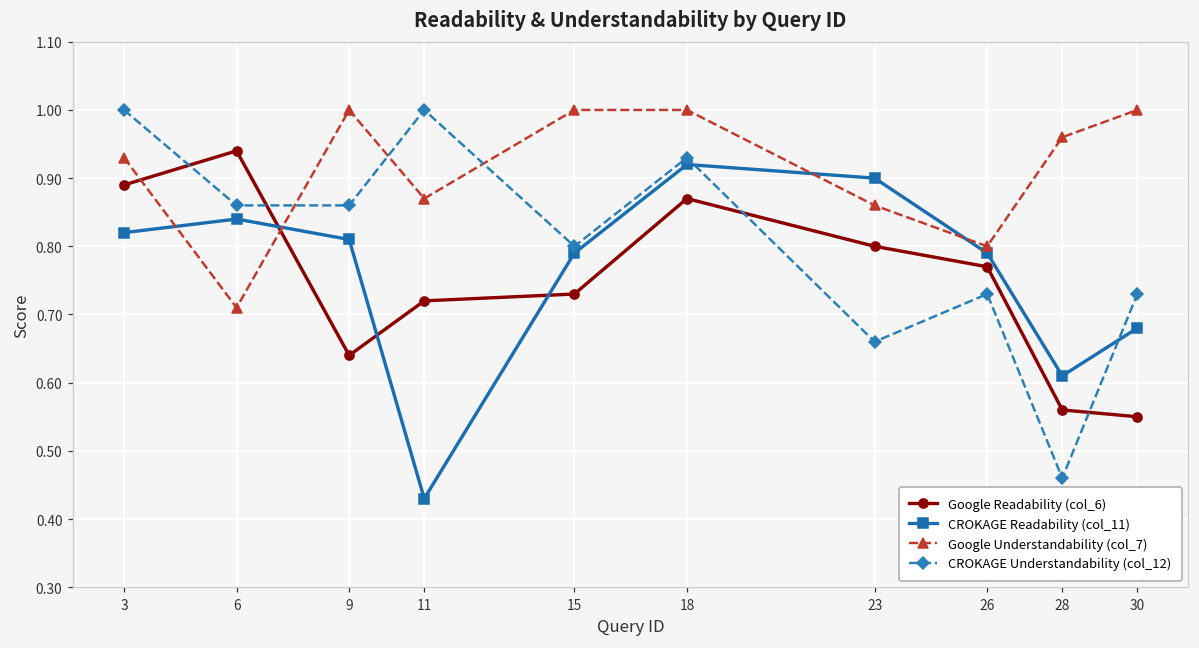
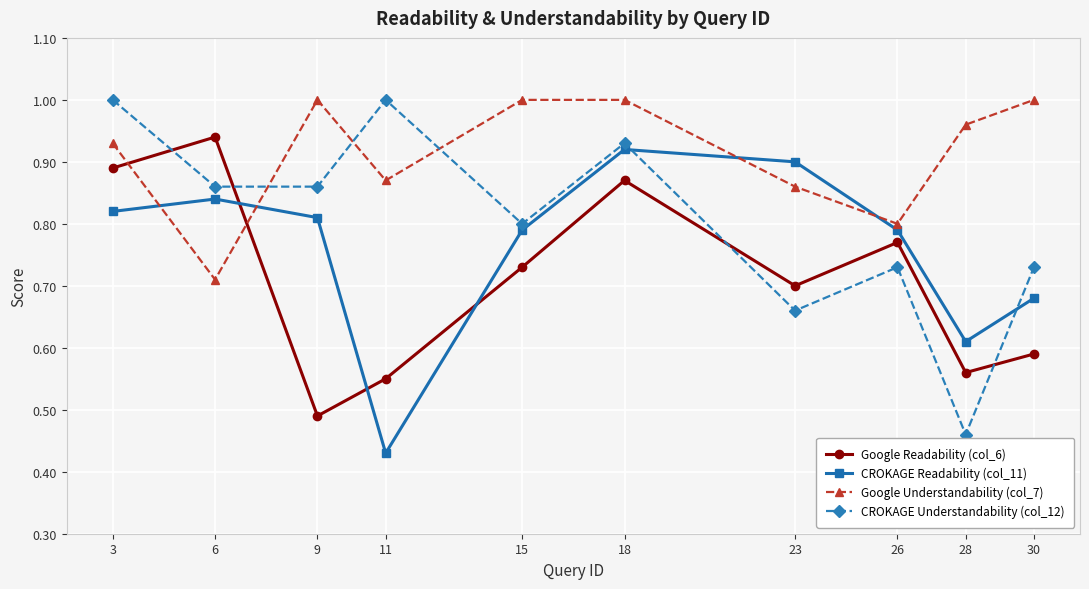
  {
    "Google Readability (col_6)": {
      "3": 0.89,
      "6": 0.94,
-     "9": 0.64,
-     "11": 0.72,
+     "9": 0.49,
+     "11": 0.55,
      "15": 0.73,
      "18": 0.87,
-     "23": 0.8,
+     "23": 0.7,
      "26": 0.77,
      "28": 0.56,
-     "30": 0.55
+     "30": 0.59
    },
    "Google Understandability (col_7)": {
      "3": 0.93,
      "6": 0.71,
      "9": 1.00,
      "11": 0.87,
      "15": 1.00,
      "18": 1.00,
      "23": 0.86,
      "26": 0.80,
      "28": 0.96,
      "30": 1.00
    }
  }
